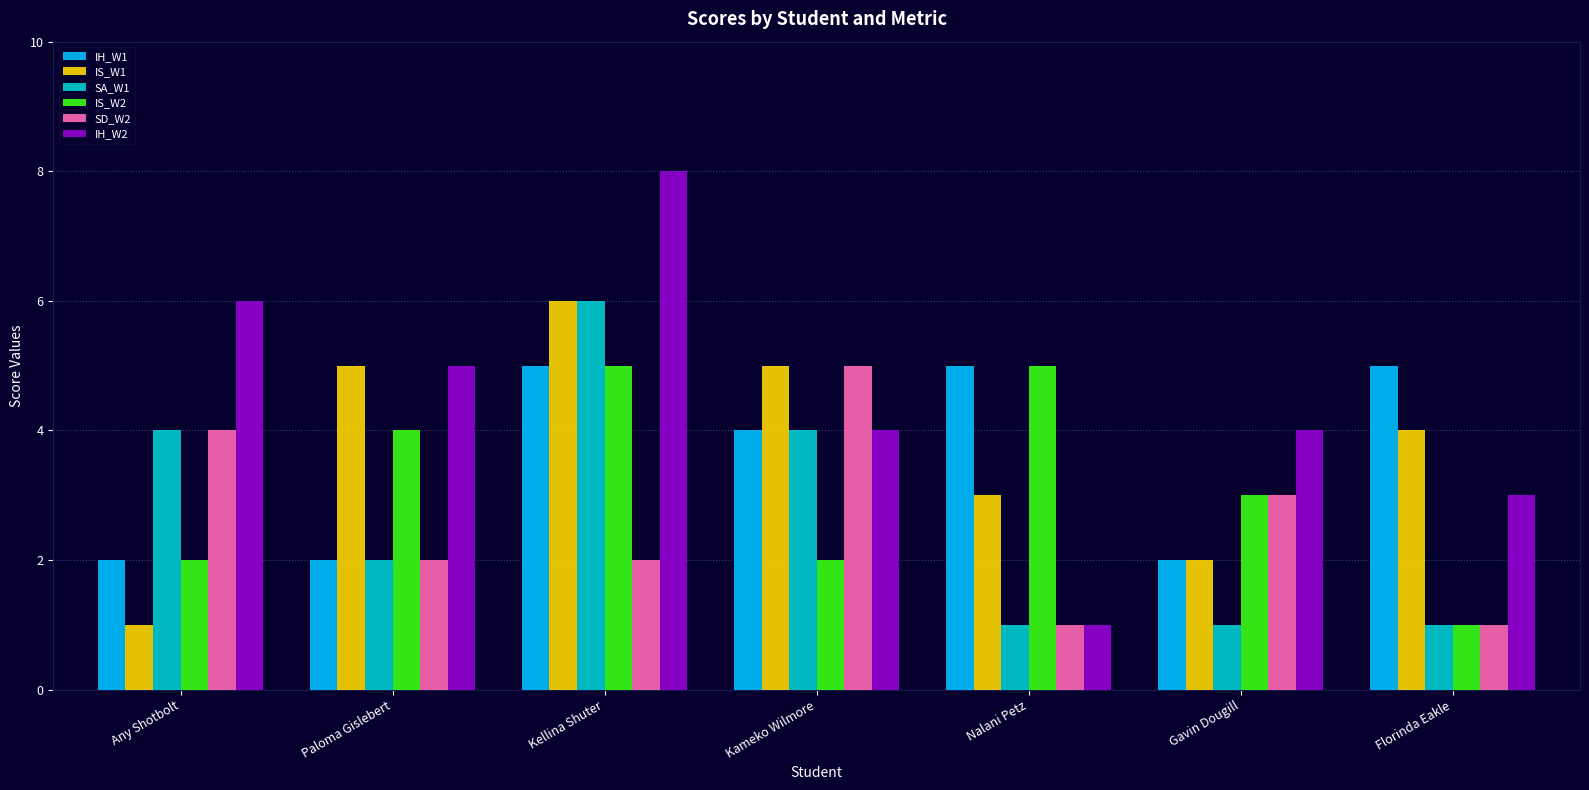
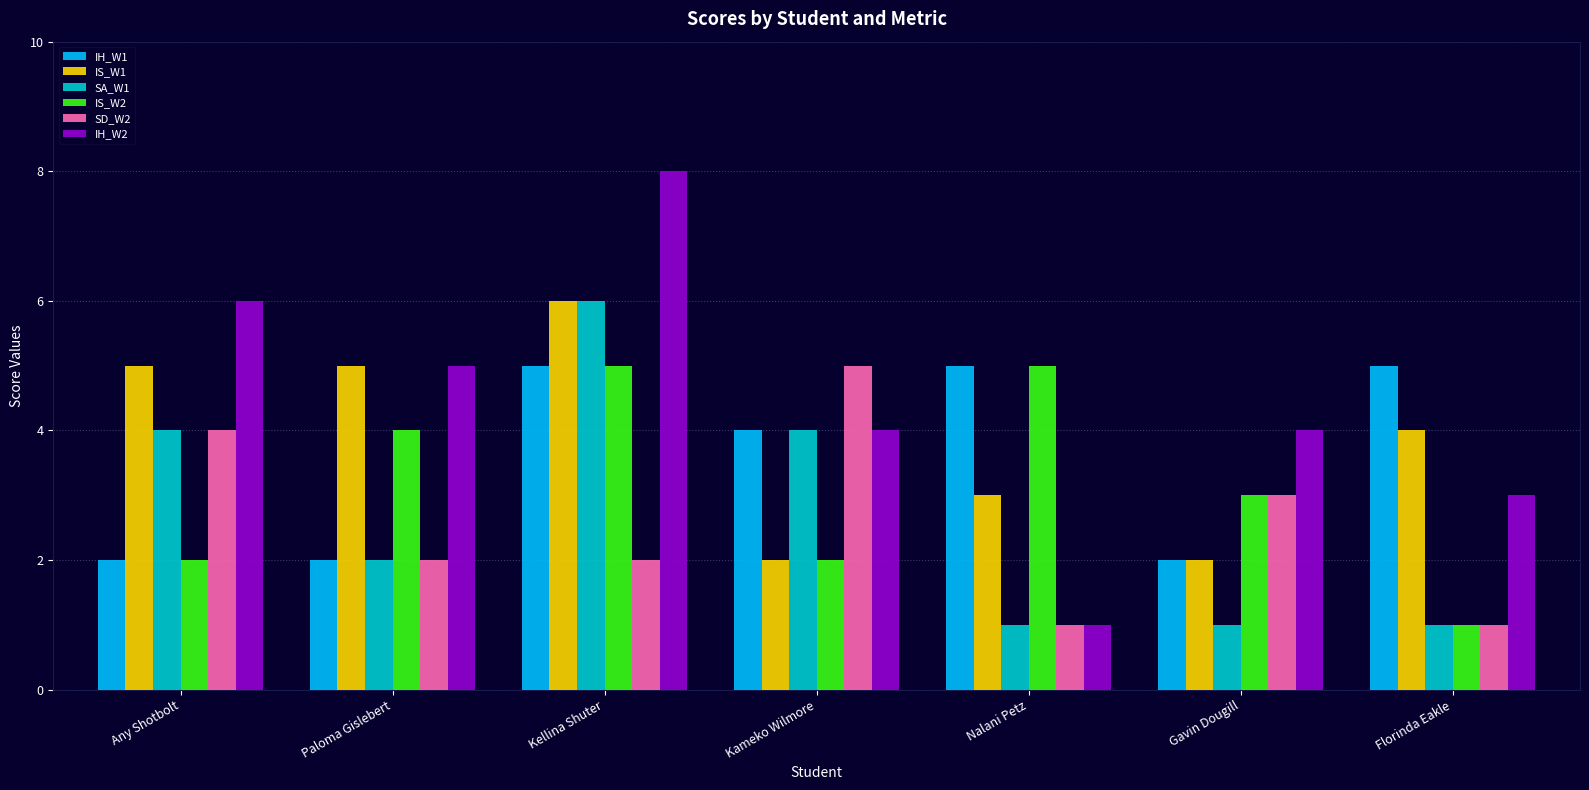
  {
    "IS_W1": {
-     "Any Shotbolt": 1,
+     "Any Shotbolt": 5,
      "Paloma Gislebert": 5,
      "Kellina Shuter": 6,
-     "Kameko Wilmore": 5,
+     "Kameko Wilmore": 2,
      "Nalani Petz": 3,
      "Gavin Dougill": 2,
      "Florinda Eakle": 4
    },
    "IS_W2": {
      "Any Shotbolt": 2,
      "Paloma Gislebert": 4,
      "Kellina Shuter": 5,
      "Kameko Wilmore": 2,
      "Nalani Petz": 5,
      "Gavin Dougill": 3,
      "Florinda Eakle": 1
    },
    "SD_W2": {
      "Any Shotbolt": 4,
      "Paloma Gislebert": 2,
      "Kellina Shuter": 2,
      "Kameko Wilmore": 5,
      "Nalani Petz": 1,
      "Gavin Dougill": 3,
      "Florinda Eakle": 1
    },
    "IH_W2": {
      "Any Shotbolt": 6,
      "Paloma Gislebert": 5,
      "Kellina Shuter": 8,
      "Kameko Wilmore": 4,
      "Nalani Petz": 1,
      "Gavin Dougill": 4,
      "Florinda Eakle": 3
    }
  }
